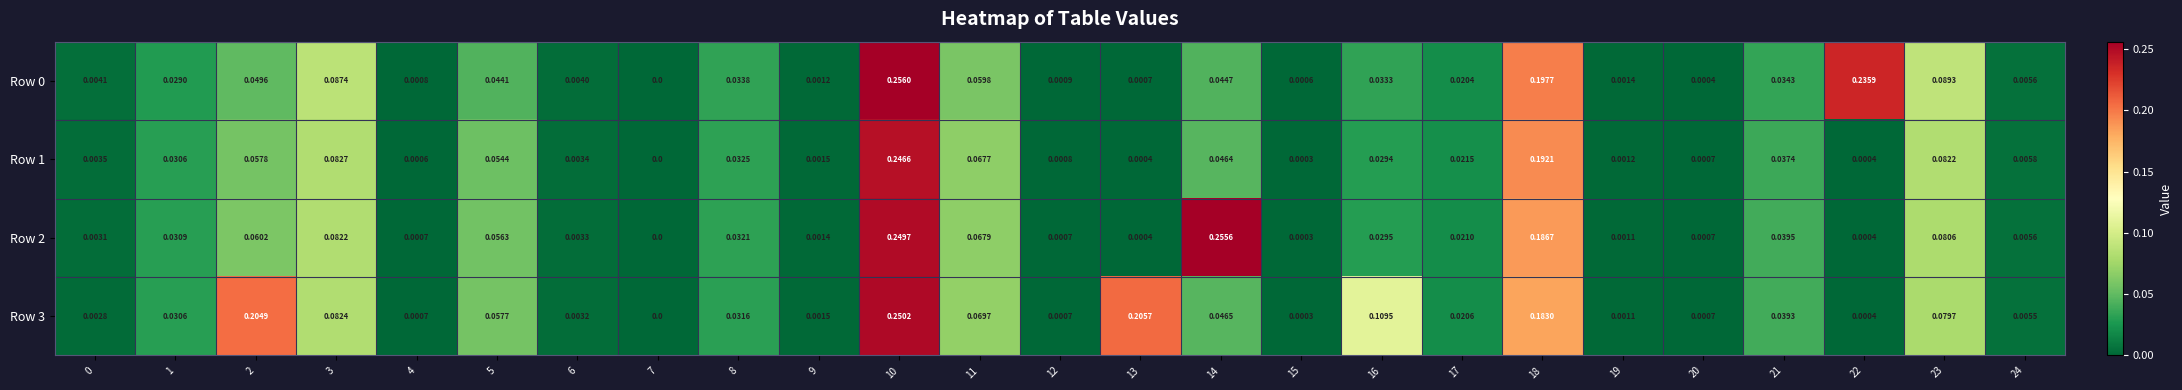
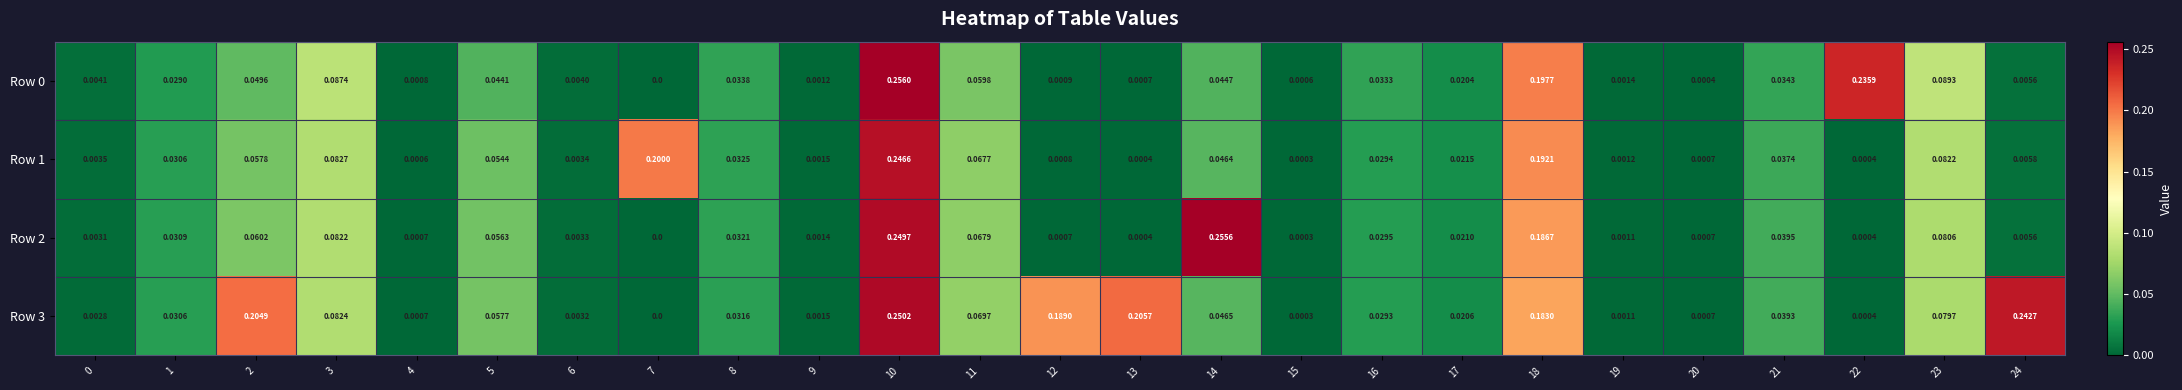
  {
    "Row 0": {
      "0": 0.0041,
      "1": 0.0290,
      "2": 0.0496,
      "3": 0.0874,
      "4": 0.0008,
      "5": 0.0441,
      "6": 0.0040,
      "7": 0.0,
      "8": 0.0338,
      "9": 0.0012,
      "10": 0.2560,
      "11": 0.0598,
      "12": 0.0009,
      "13": 0.0007,
      "14": 0.0447,
      "15": 0.0006,
      "16": 0.0333,
      "17": 0.0204,
      "18": 0.1977,
      "19": 0.0014,
      "20": 0.0004,
      "21": 0.0343,
      "22": 0.2359,
      "23": 0.0893,
      "24": 0.0056
    },
    "Row 1": {
      "0": 0.0035,
      "1": 0.0306,
      "2": 0.0578,
      "3": 0.0827,
      "4": 0.0006,
      "5": 0.0544,
      "6": 0.0034,
-     "7": 0.0,
+     "7": 0.2000,
      "8": 0.0325,
      "9": 0.0015,
      "10": 0.2466,
      "11": 0.0677,
      "12": 0.0008,
      "13": 0.0004,
      "14": 0.0464,
      "15": 0.0003,
      "16": 0.0294,
      "17": 0.0215,
      "18": 0.1921,
      "19": 0.0012,
      "20": 0.0007,
      "21": 0.0374,
      "22": 0.0004,
      "23": 0.0822,
      "24": 0.0058
    },
    "Row 2": {
      "0": 0.0031,
      "1": 0.0309,
      "2": 0.0602,
      "3": 0.0822,
      "4": 0.0007,
      "5": 0.0563,
      "6": 0.0033,
      "7": 0.0,
      "8": 0.0321,
      "9": 0.0014,
      "10": 0.2497,
      "11": 0.0679,
      "12": 0.0007,
      "13": 0.0004,
      "14": 0.2556,
      "15": 0.0003,
      "16": 0.0295,
      "17": 0.0210,
      "18": 0.1867,
      "19": 0.0011,
      "20": 0.0007,
      "21": 0.0395,
      "22": 0.0004,
      "23": 0.0806,
      "24": 0.0056
    },
    "Row 3": {
      "0": 0.0028,
      "1": 0.0306,
      "2": 0.2049,
      "3": 0.0824,
      "4": 0.0007,
      "5": 0.0577,
      "6": 0.0032,
      "7": 0.0,
      "8": 0.0316,
      "9": 0.0015,
      "10": 0.2502,
      "11": 0.0697,
-     "12": 0.0007,
+     "12": 0.1890,
      "13": 0.2057,
      "14": 0.0465,
      "15": 0.0003,
-     "16": 0.1095,
+     "16": 0.0293,
      "17": 0.0206,
      "18": 0.1830,
      "19": 0.0011,
      "20": 0.0007,
      "21": 0.0393,
      "22": 0.0004,
      "23": 0.0797,
-     "24": 0.0055
+     "24": 0.2427
    }
  }
